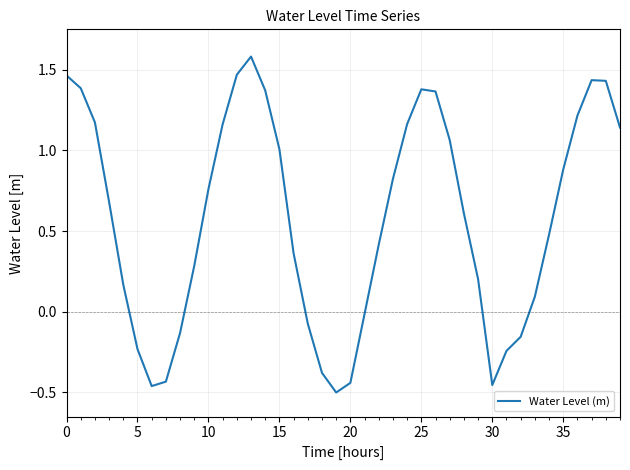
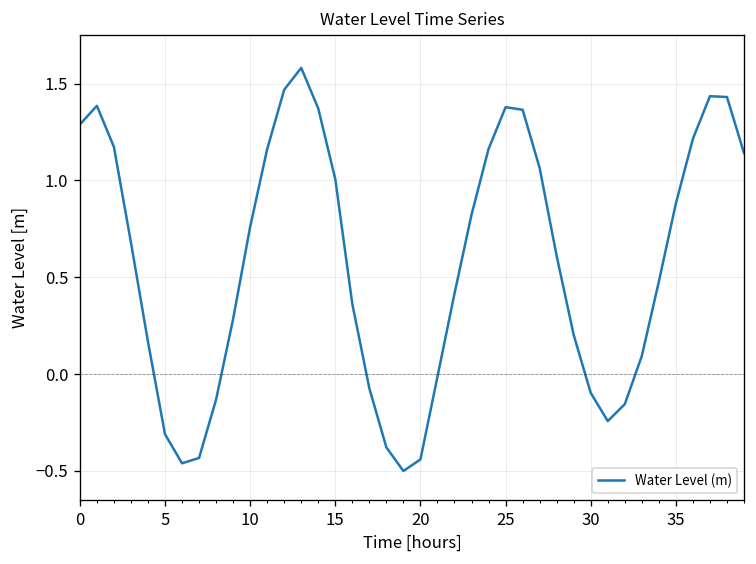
  {
-   "0": 1.46,
-   "5": -0.23,
+   "0": 1.29,
+   "5": -0.31,
    "10": 0.76,
    "15": 1.01,
    "20": -0.44,
    "25": 1.38,
-   "30": -0.45,
+   "30": -0.10,
    "35": 0.88
  }
